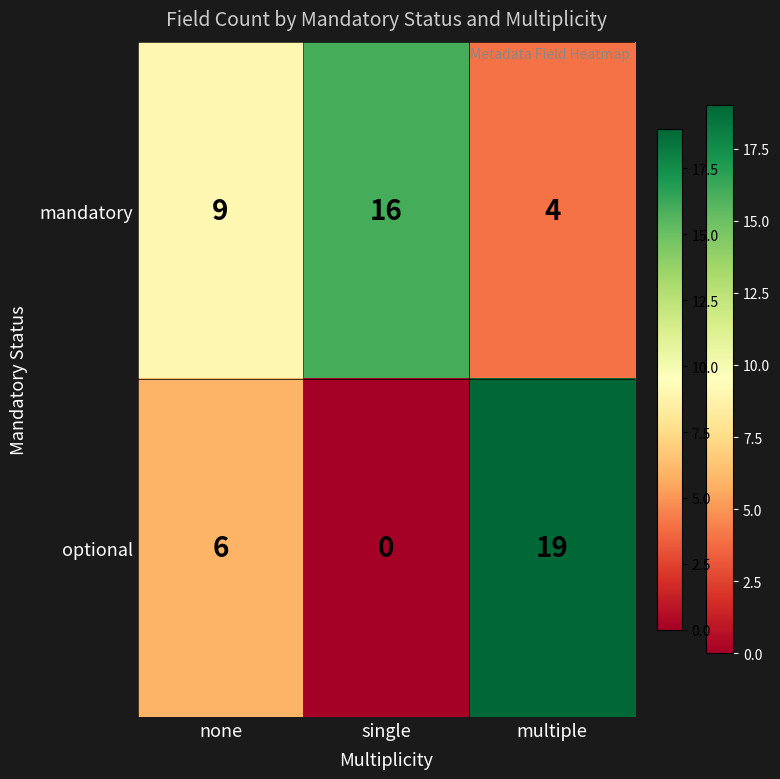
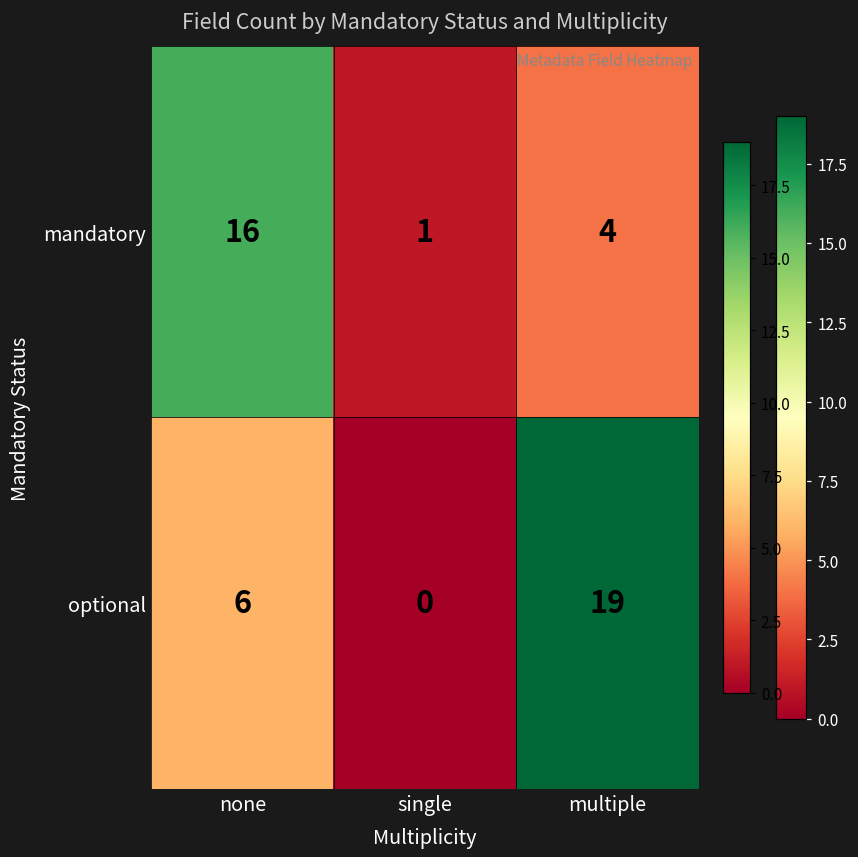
  {
    "mandatory": {
-     "none": 9,
-     "single": 16
+     "none": 16,
+     "single": 1
    },
    "optional": {
      "none": 6,
      "single": 0,
      "multiple": 19
    }
  }
